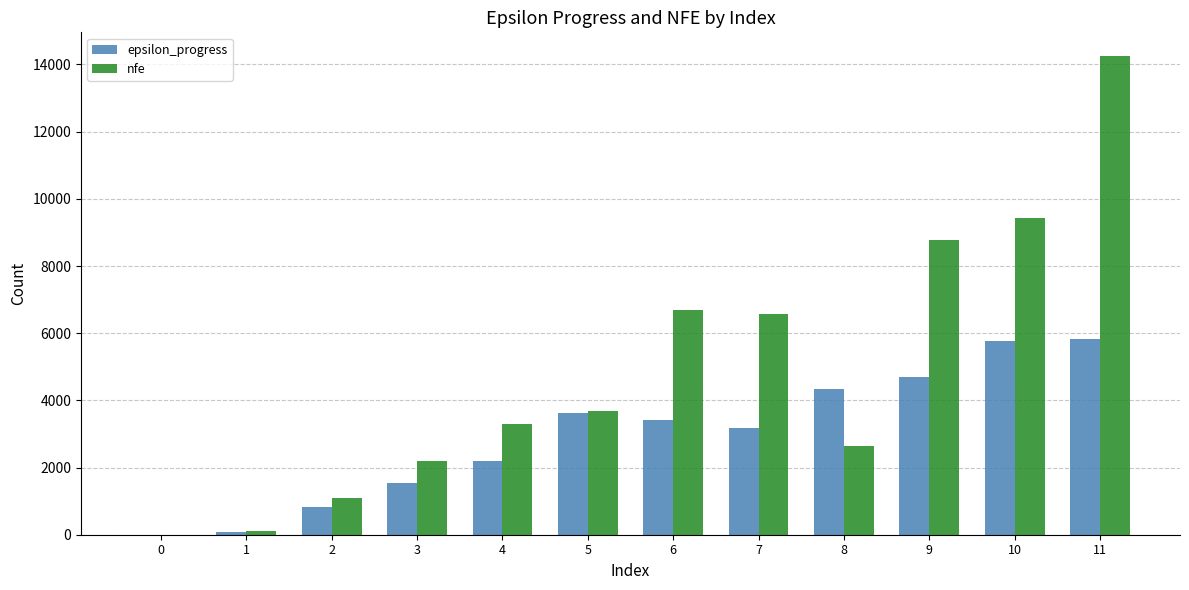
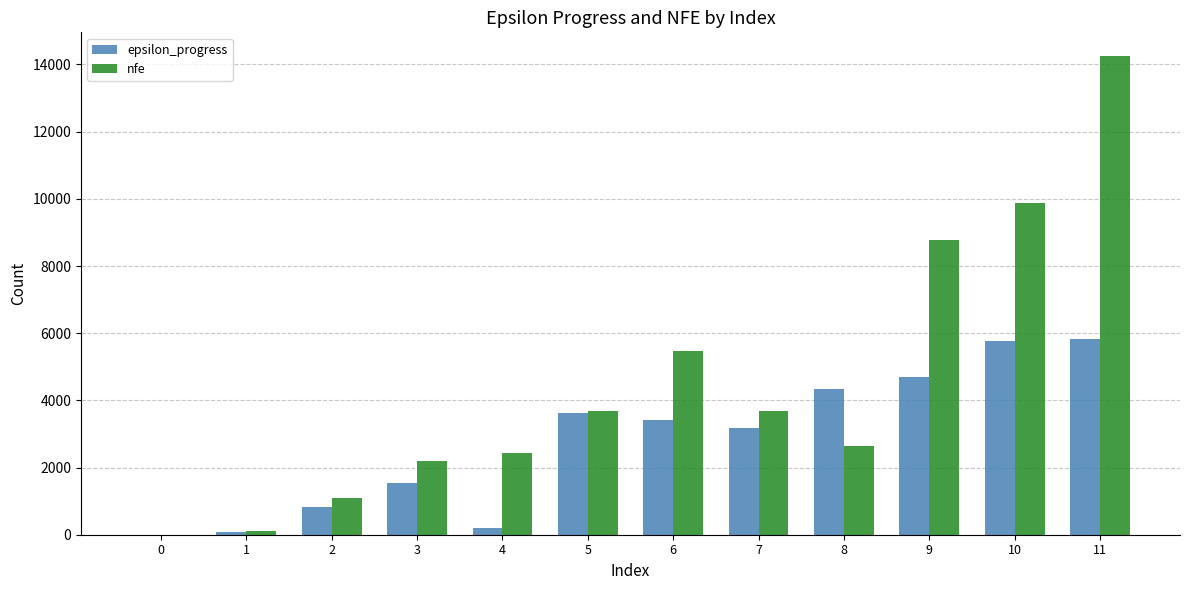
  {
    "epsilon_progress": {
      "0": 0,
      "1": 100,
      "2": 800,
      "3": 1500,
-     "4": 2200,
+     "4": 200,
      "5": 3600,
      "6": 3400,
      "7": 3200,
      "8": 4300,
      "9": 4700,
      "10": 5800,
      "11": 5800
    },
    "nfe": {
      "0": 0,
      "1": 100,
      "2": 1100,
      "3": 2200,
-     "4": 3300,
+     "4": 2400,
      "5": 3700,
-     "6": 6700,
-     "7": 6600,
+     "6": 5500,
+     "7": 3700,
      "8": 2600,
      "9": 8800,
-     "10": 9400,
+     "10": 9900,
      "11": 14200
    }
  }
